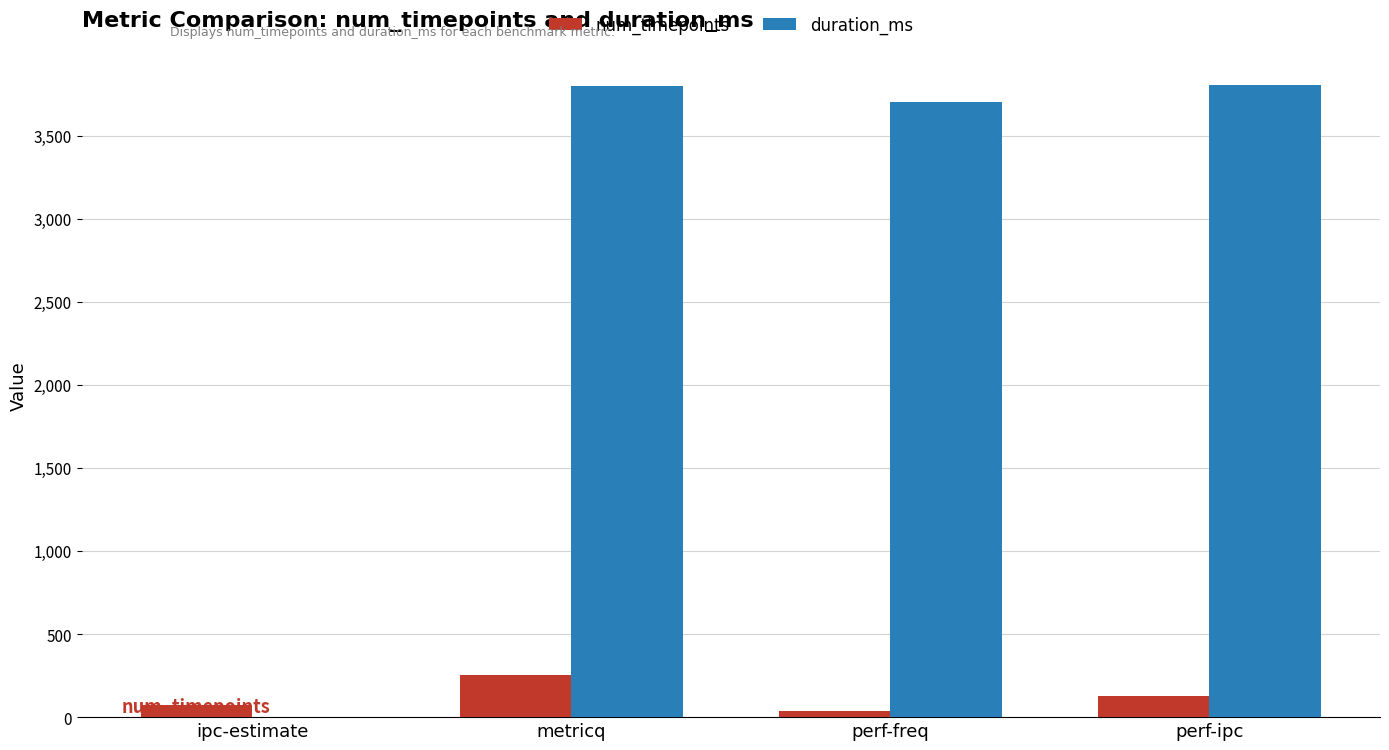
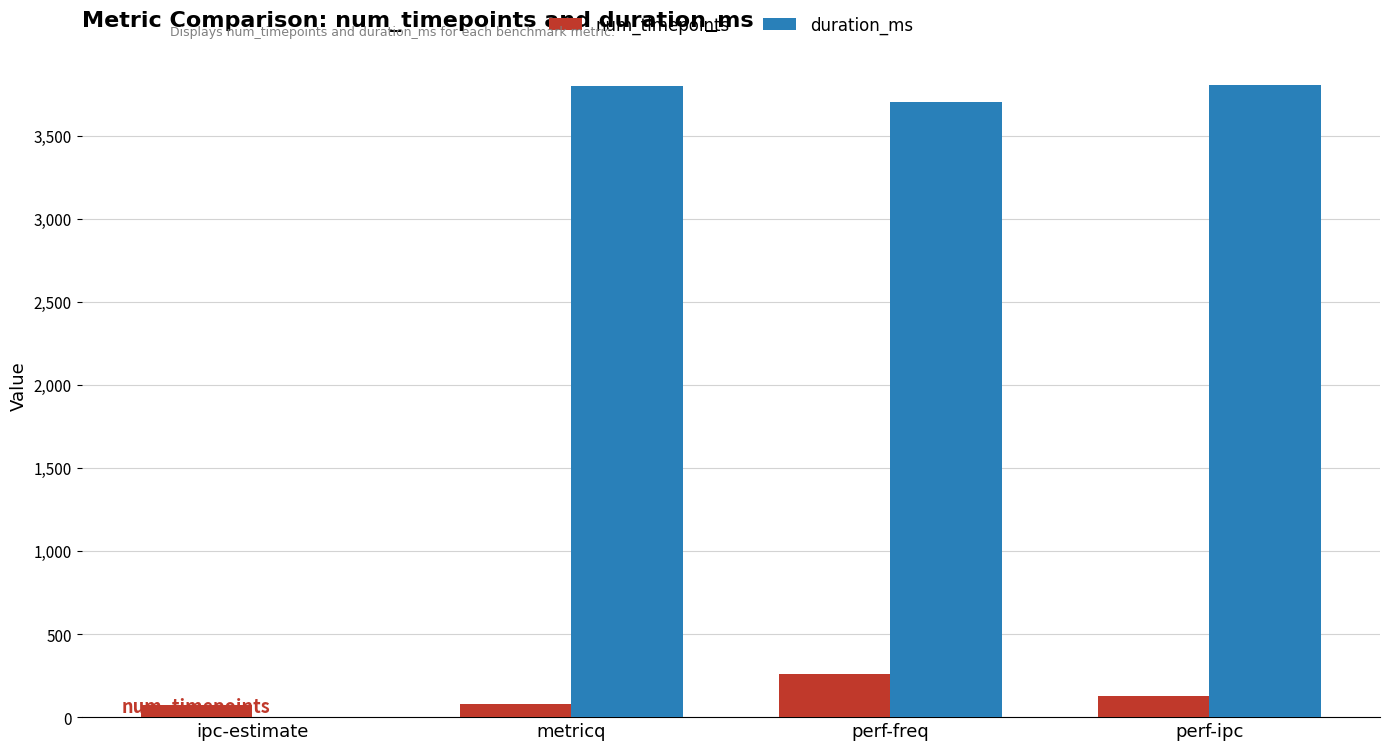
  {
    "num_timepoints": {
      "ipc-estimate": "70",
-     "metricq": "250",
-     "perf-freq": "40",
+     "metricq": "80",
+     "perf-freq": "260",
      "perf-ipc": "130"
    },
    "duration_ms": {
      "ipc-estimate": "0",
      "metricq": "3,800",
      "perf-freq": "3,700",
      "perf-ipc": "3,800"
    }
  }
